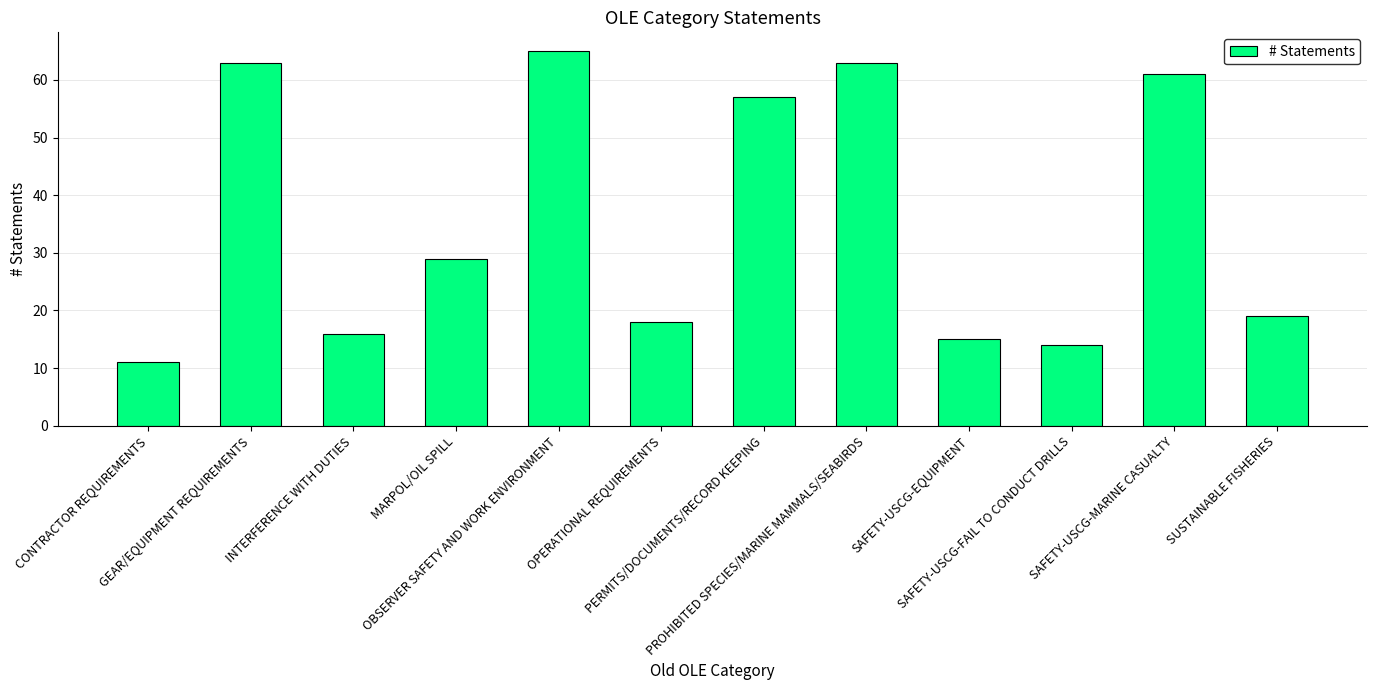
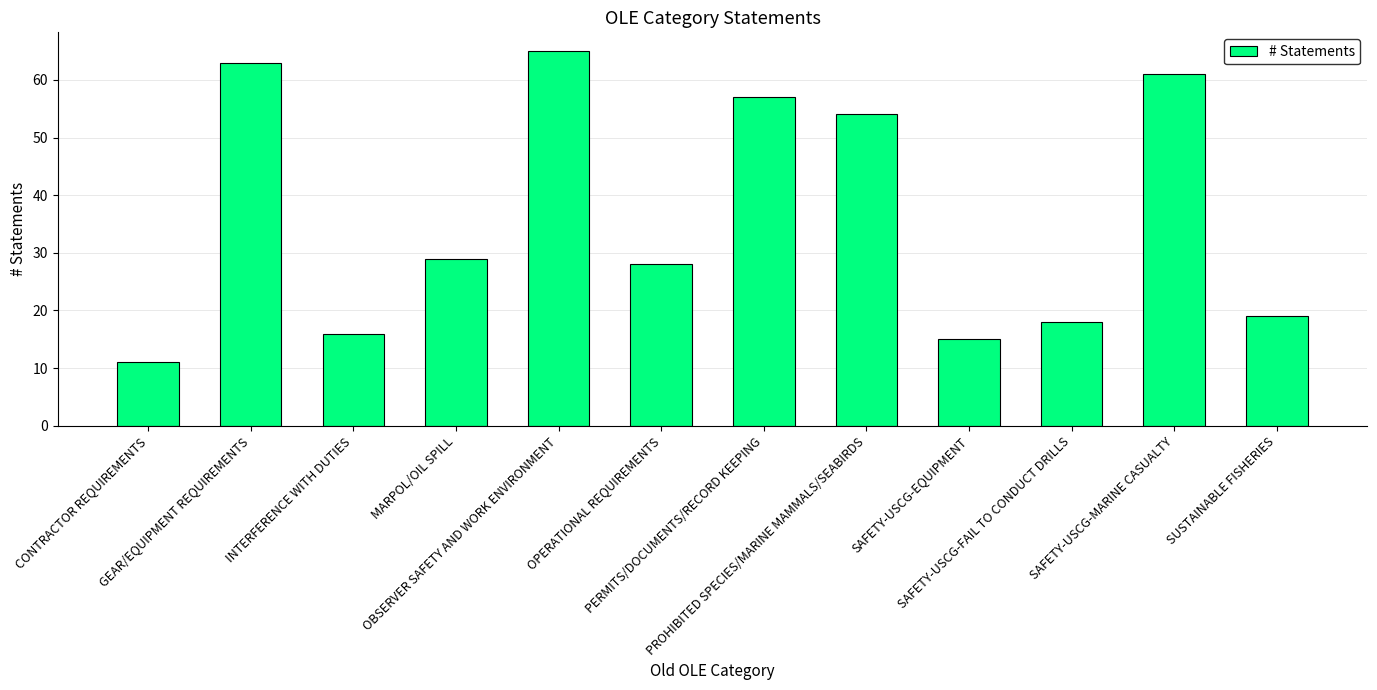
  {
    "CONTRACTOR REQUIREMENTS": 11,
    "GEAR/EQUIPMENT REQUIREMENTS": 63,
    "INTERFERENCE WITH DUTIES": 16,
    "MARPOL/OIL SPILL": 29,
    "OBSERVER SAFETY AND WORK ENVIRONMENT": 65,
-   "OPERATIONAL REQUIREMENTS": 18,
+   "OPERATIONAL REQUIREMENTS": 28,
    "PERMITS/DOCUMENTS/RECORD KEEPING": 57,
-   "PROHIBITED SPECIES/MARINE MAMMALS/SEABIRDS": 63,
+   "PROHIBITED SPECIES/MARINE MAMMALS/SEABIRDS": 54,
    "SAFETY-USCG-EQUIPMENT": 15,
-   "SAFETY-USCG-FAIL TO CONDUCT DRILLS": 14,
+   "SAFETY-USCG-FAIL TO CONDUCT DRILLS": 18,
    "SAFETY-USCG-MARINE CASUALTY": 61,
    "SUSTAINABLE FISHERIES": 19
  }
